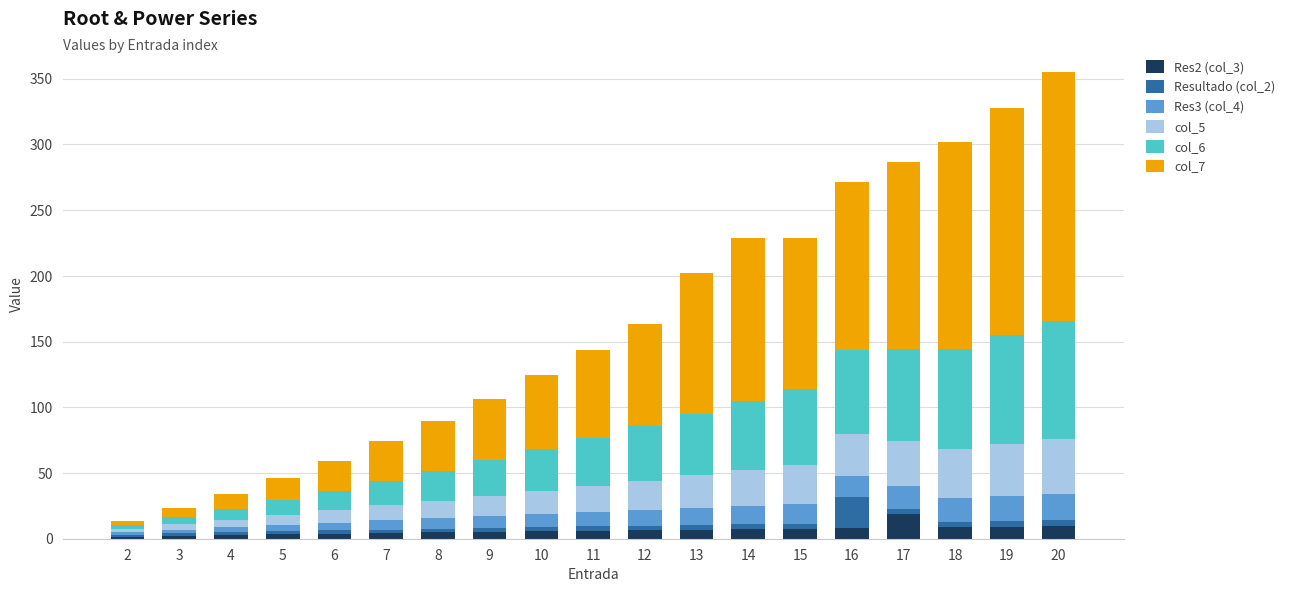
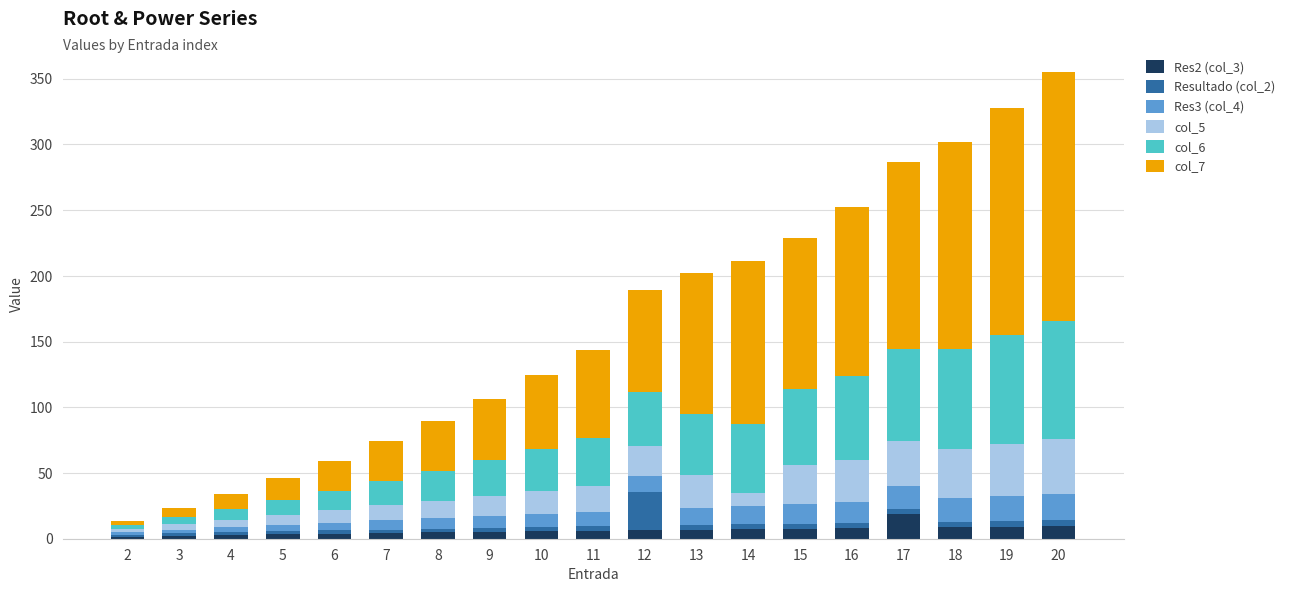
  {
    "Res2 (col_3)": {
      "3": 2,
      "4": 3,
      "5": 3,
      "6": 4,
      "7": 4,
      "8": 5,
      "9": 5,
      "10": 6,
      "11": 6,
      "12": 6,
      "13": 7,
      "14": 7,
      "15": 8,
      "16": 8,
      "17": 19,
      "18": 9,
      "19": 9,
      "20": 9
    },
    "Resultado (col_2)": {
      "4": 2,
      "5": 2,
      "6": 2,
      "7": 3,
      "8": 3,
      "9": 3,
      "10": 3,
      "11": 3,
-     "12": 3,
+     "12": 29,
      "13": 4,
      "14": 4,
      "15": 4,
-     "16": 24,
+     "16": 4,
      "17": 4,
      "18": 4,
      "19": 4,
      "20": 4
    },
    "col_5": {
      "2": 2,
      "3": 4,
      "4": 6,
      "5": 7,
      "6": 9,
      "7": 11,
      "8": 13,
      "9": 16,
      "10": 18,
      "11": 20,
      "12": 22,
      "13": 25,
-     "14": 27,
+     "14": 10,
      "15": 30,
      "16": 32,
      "17": 35,
      "18": 37,
      "19": 40,
      "20": 42
    },
    "col_7": {
      "2": 3,
      "3": 7,
      "4": 11,
      "5": 17,
      "6": 23,
      "7": 30,
      "8": 38,
      "9": 47,
      "10": 56,
      "11": 66,
      "12": 77,
      "13": 107,
      "14": 124,
      "15": 114,
      "16": 128,
      "17": 142,
      "18": 157,
      "19": 173,
      "20": 189
    }
  }
